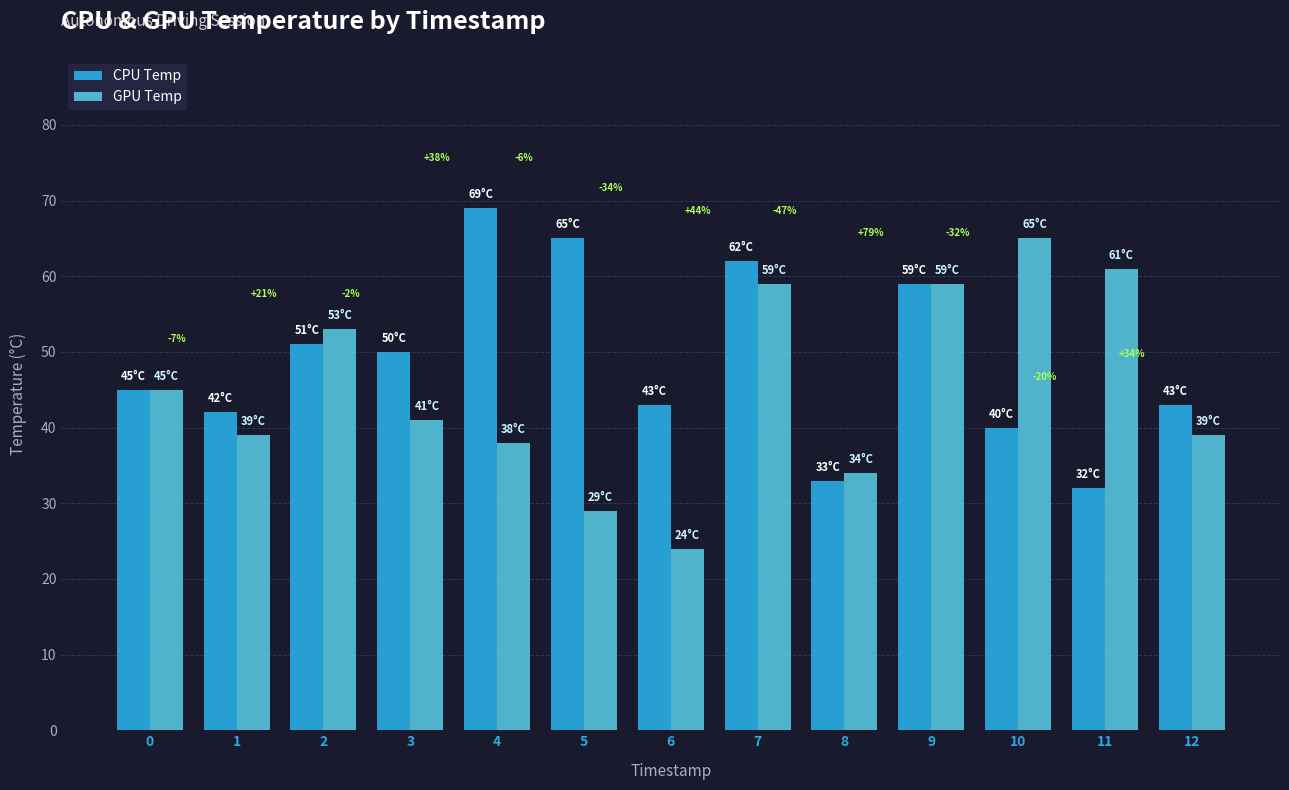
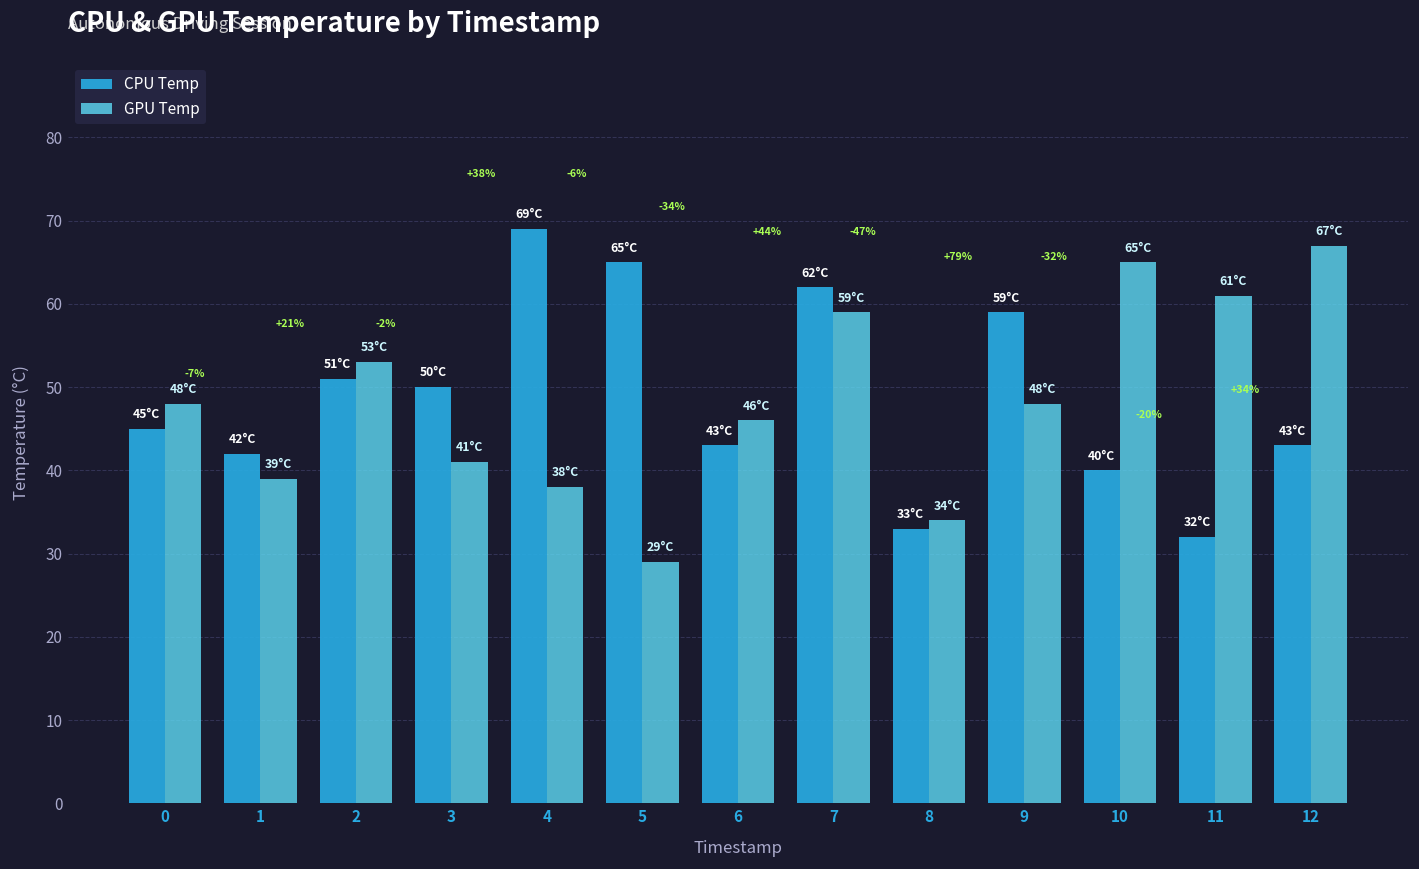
  {
    "CPU Temp": {
      "0": "45°C",
      "1": "42°C",
      "2": "51°C",
      "3": "50°C",
      "4": "69°C",
      "5": "65°C",
      "6": "43°C",
      "7": "62°C",
      "8": "33°C",
      "9": "59°C",
      "10": "40°C",
      "11": "32°C",
      "12": "43°C"
    },
    "GPU Temp": {
-     "0": "45°C",
+     "0": "48°C",
      "1": "39°C",
      "2": "53°C",
      "3": "41°C",
      "4": "38°C",
      "5": "29°C",
-     "6": "24°C",
+     "6": "46°C",
      "7": "59°C",
      "8": "34°C",
-     "9": "59°C",
+     "9": "48°C",
      "10": "65°C",
      "11": "61°C",
-     "12": "39°C"
+     "12": "67°C"
    }
  }
